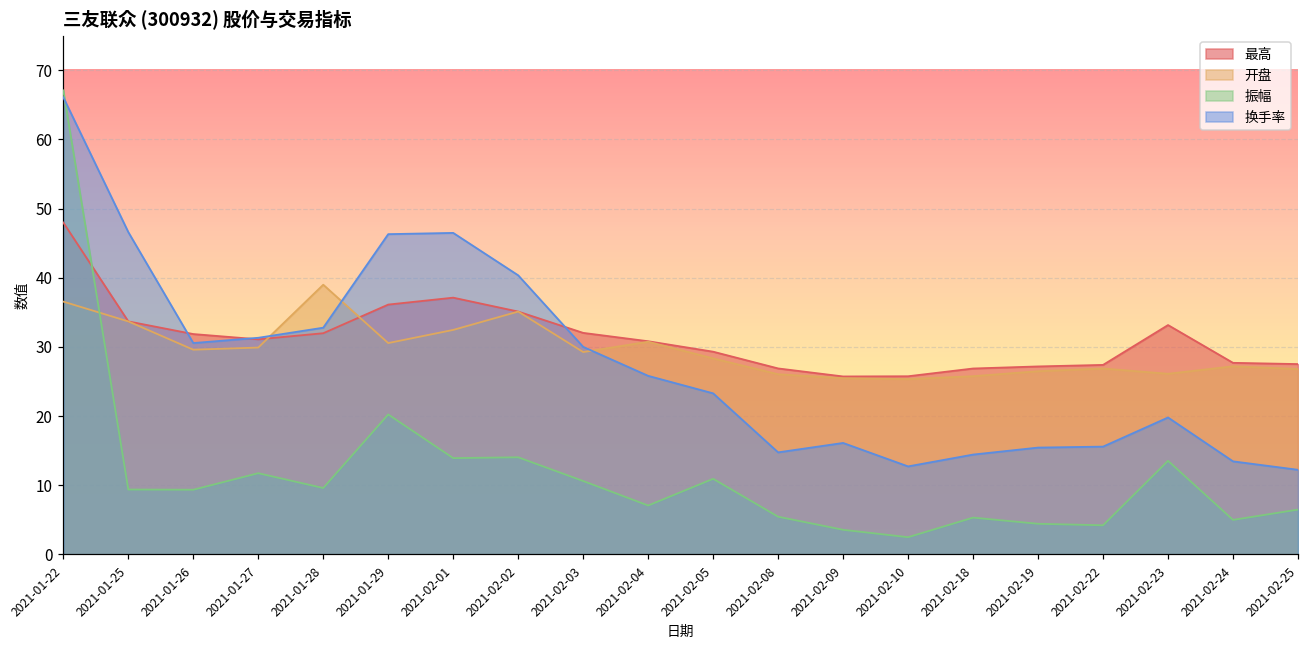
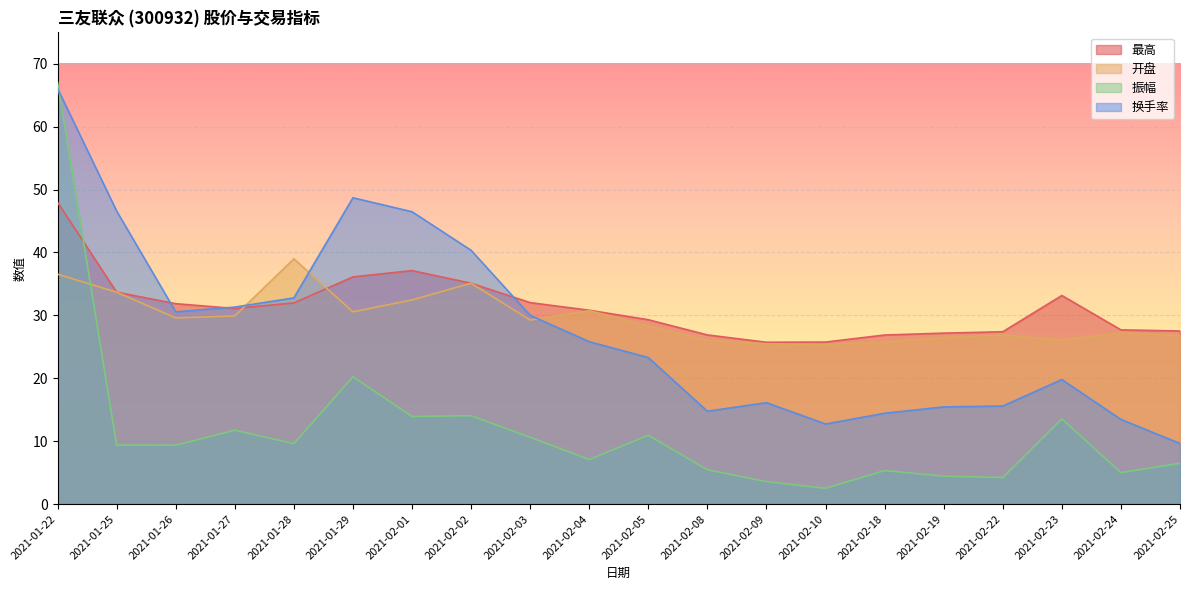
  {
    "最高": {
      "2021-01-22": 48,
      "2021-01-26": 32,
      "2021-01-28": 32,
      "2021-01-29": 36,
      "2021-02-01": 37,
      "2021-02-03": 32,
      "2021-02-05": 29,
      "2021-02-08": 27,
      "2021-02-18": 27,
      "2021-02-19": 27,
      "2021-02-22": 27,
      "2021-02-23": 33,
      "2021-02-24": 28,
      "2021-02-25": 28
    },
    "开盘": {
      "2021-01-22": 37,
      "2021-01-26": 30,
      "2021-01-27": 30,
      "2021-01-28": 39,
      "2021-01-29": 31,
      "2021-02-01": 32,
      "2021-02-03": 29,
      "2021-02-05": 28,
      "2021-02-08": 26,
      "2021-02-18": 26,
      "2021-02-19": 26,
      "2021-02-22": 27,
      "2021-02-23": 26,
      "2021-02-24": 27,
      "2021-02-25": 27
    },
    "振幅": {
      "2021-01-22": 67,
      "2021-01-25": 9,
      "2021-01-26": 9,
      "2021-01-27": 12,
      "2021-01-28": 10,
      "2021-01-29": 20,
      "2021-02-01": 14,
      "2021-02-02": 14,
      "2021-02-03": 11,
      "2021-02-04": 7,
      "2021-02-05": 11,
      "2021-02-08": 5,
      "2021-02-09": 4,
      "2021-02-10": 3,
      "2021-02-18": 5,
      "2021-02-19": 4,
      "2021-02-22": 4,
      "2021-02-23": 14,
      "2021-02-24": 5,
      "2021-02-25": 6
    },
    "换手率": {
      "2021-01-22": 66,
      "2021-01-25": 47,
      "2021-01-26": 31,
      "2021-01-28": 33,
-     "2021-01-29": 46,
+     "2021-01-29": 49,
      "2021-02-01": 46,
      "2021-02-02": 40,
      "2021-02-03": 30,
      "2021-02-04": 26,
      "2021-02-05": 23,
      "2021-02-08": 15,
      "2021-02-09": 16,
      "2021-02-10": 13,
      "2021-02-18": 14,
      "2021-02-19": 15,
      "2021-02-22": 16,
      "2021-02-23": 20,
      "2021-02-24": 13,
-     "2021-02-25": 12
+     "2021-02-25": 10
    }
  }
